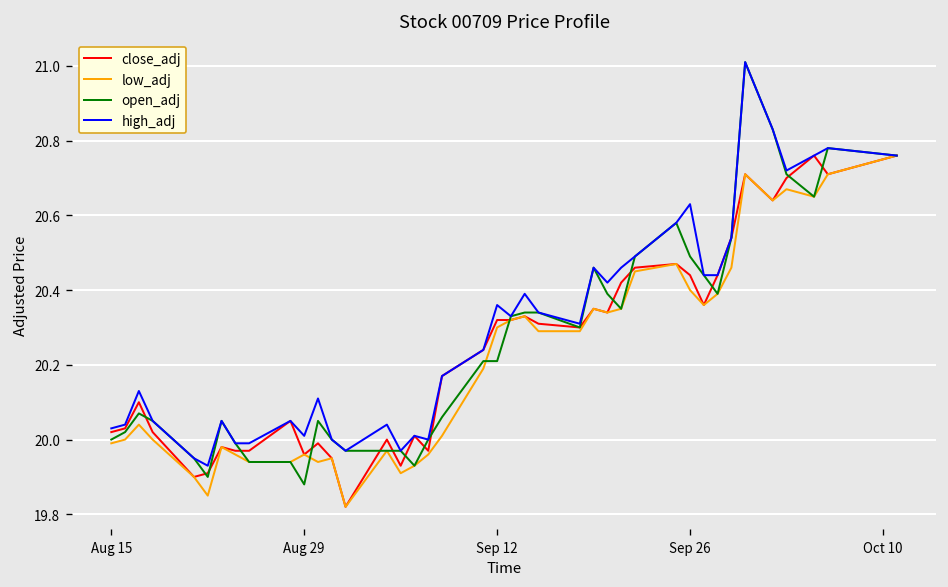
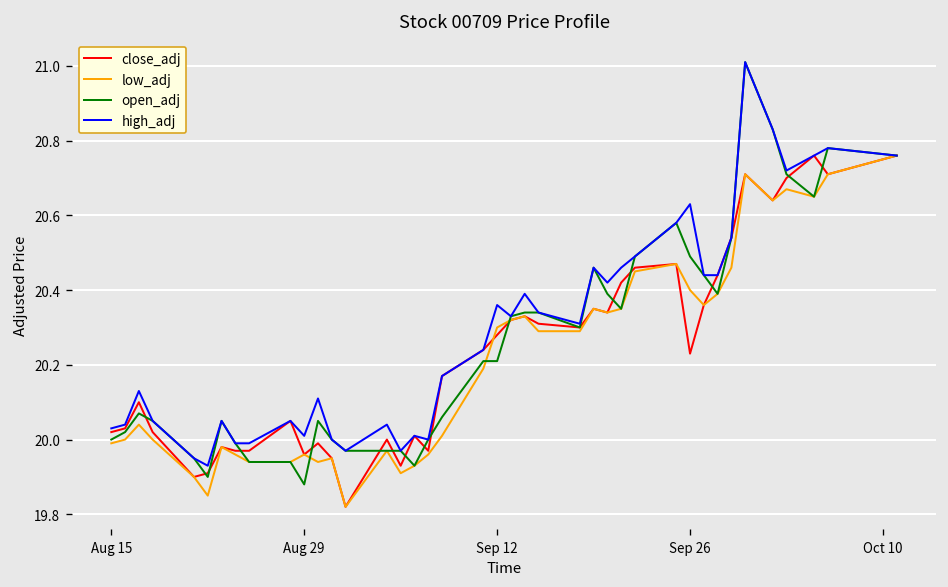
  {
    "close_adj": {
      "Aug 15": 20.02,
-     "Sep 12": 20.32,
-     "Sep 26": 20.44
+     "Sep 12": 20.28,
+     "Sep 26": 20.23
    },
    "low_adj": {
      "Aug 15": 19.99,
      "Sep 12": 20.30,
      "Sep 26": 20.40
    },
    "open_adj": {
      "Aug 15": 20.00,
      "Aug 29": 19.88,
      "Sep 12": 20.21,
      "Sep 26": 20.49
    },
    "high_adj": {
      "Aug 15": 20.03,
      "Aug 29": 20.01,
      "Sep 12": 20.36,
      "Sep 26": 20.63
    }
  }
